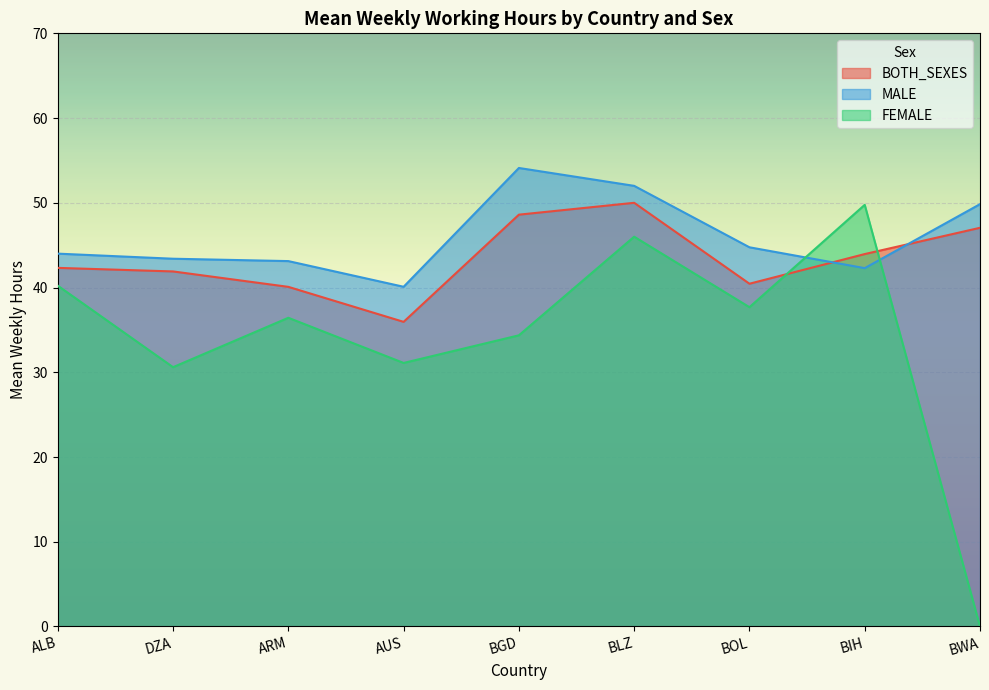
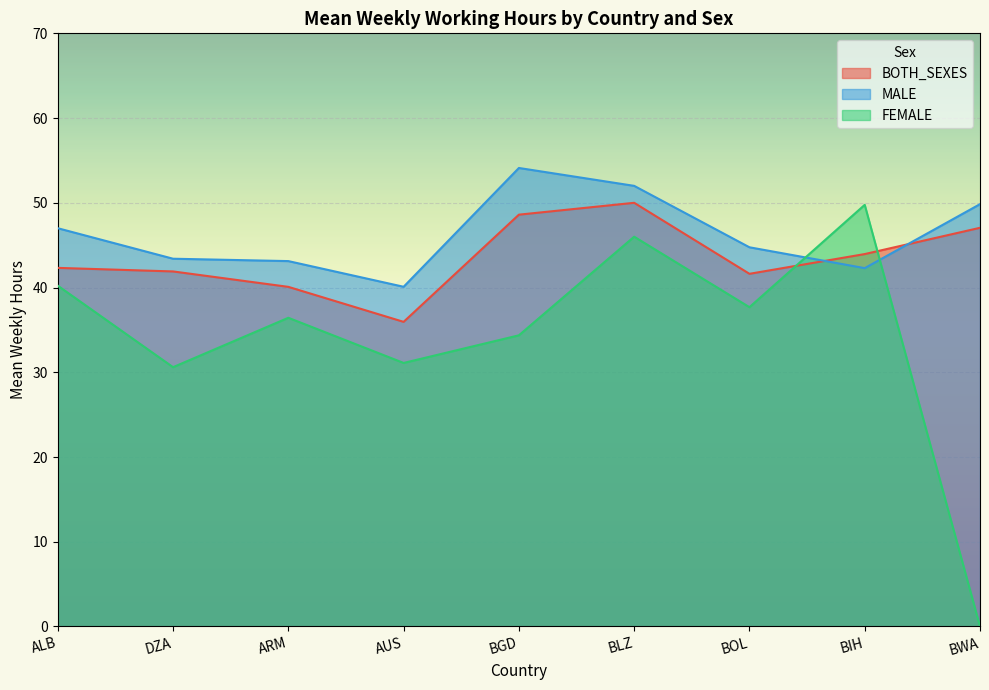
  {
    "BOTH_SEXES": {
      "ALB": 42,
      "DZA": 42,
      "ARM": 40,
      "AUS": 36,
      "BGD": 49,
      "BLZ": 50,
-     "BOL": 40,
+     "BOL": 42,
      "BIH": 44,
      "BWA": 47
    },
    "MALE": {
-     "ALB": 44,
+     "ALB": 47,
      "DZA": 43,
      "ARM": 43,
      "AUS": 40,
      "BGD": 54,
      "BLZ": 52,
      "BOL": 45,
      "BIH": 42,
      "BWA": 50
    },
    "FEMALE": {
      "ALB": 40,
      "DZA": 31,
      "ARM": 36,
      "AUS": 31,
      "BGD": 34,
      "BLZ": 46,
      "BOL": 38,
      "BIH": 50,
      "BWA": 0
    }
  }
